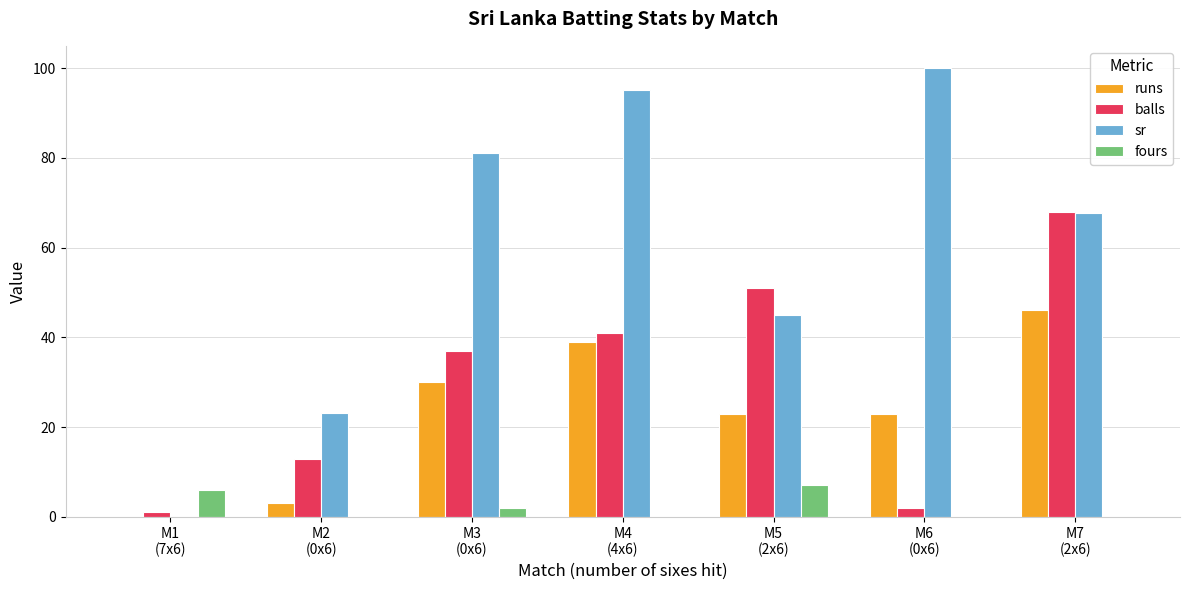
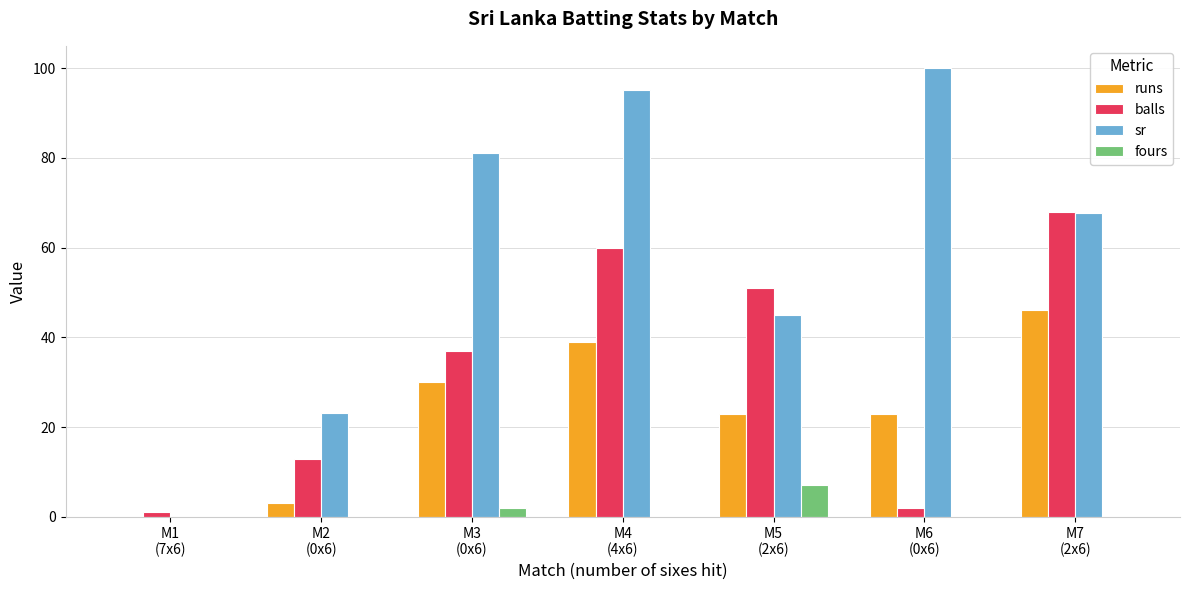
  {
    "runs": {
      "M1 (7x6)": 0,
      "M2 (0x6)": 3,
      "M3 (0x6)": 30,
      "M4 (4x6)": 39,
      "M5 (2x6)": 23,
      "M6 (0x6)": 23,
      "M7 (2x6)": 46
    },
    "balls": {
      "M1 (7x6)": 1,
      "M2 (0x6)": 13,
      "M3 (0x6)": 37,
-     "M4 (4x6)": 41,
+     "M4 (4x6)": 60,
      "M5 (2x6)": 51,
      "M6 (0x6)": 2,
      "M7 (2x6)": 68
    },
    "sr": {
      "M1 (7x6)": 0,
      "M2 (0x6)": 23,
      "M3 (0x6)": 81,
      "M4 (4x6)": 95,
      "M5 (2x6)": 45,
      "M6 (0x6)": 100,
      "M7 (2x6)": 68
    },
    "fours": {
-     "M1 (7x6)": 6,
+     "M1 (7x6)": 0,
      "M2 (0x6)": 0,
      "M3 (0x6)": 2,
      "M4 (4x6)": 0,
      "M5 (2x6)": 7,
      "M6 (0x6)": 0,
      "M7 (2x6)": 0
    }
  }
